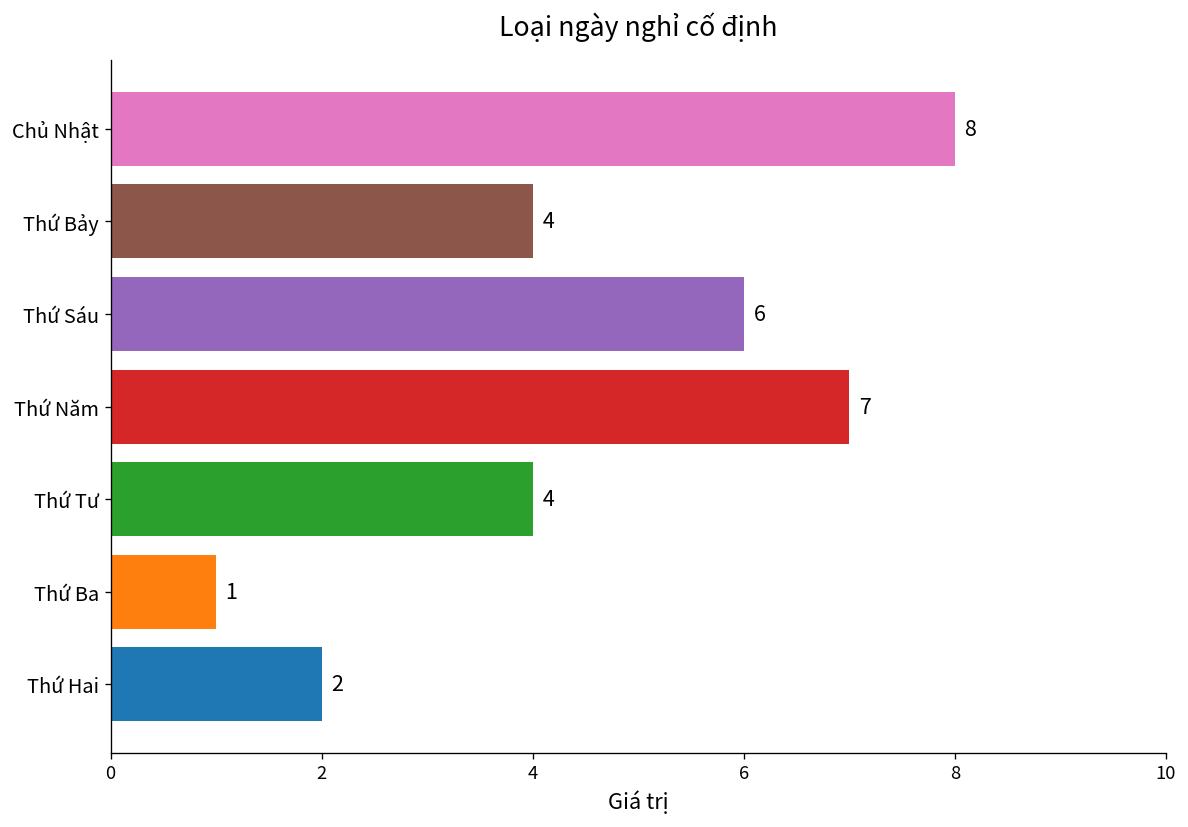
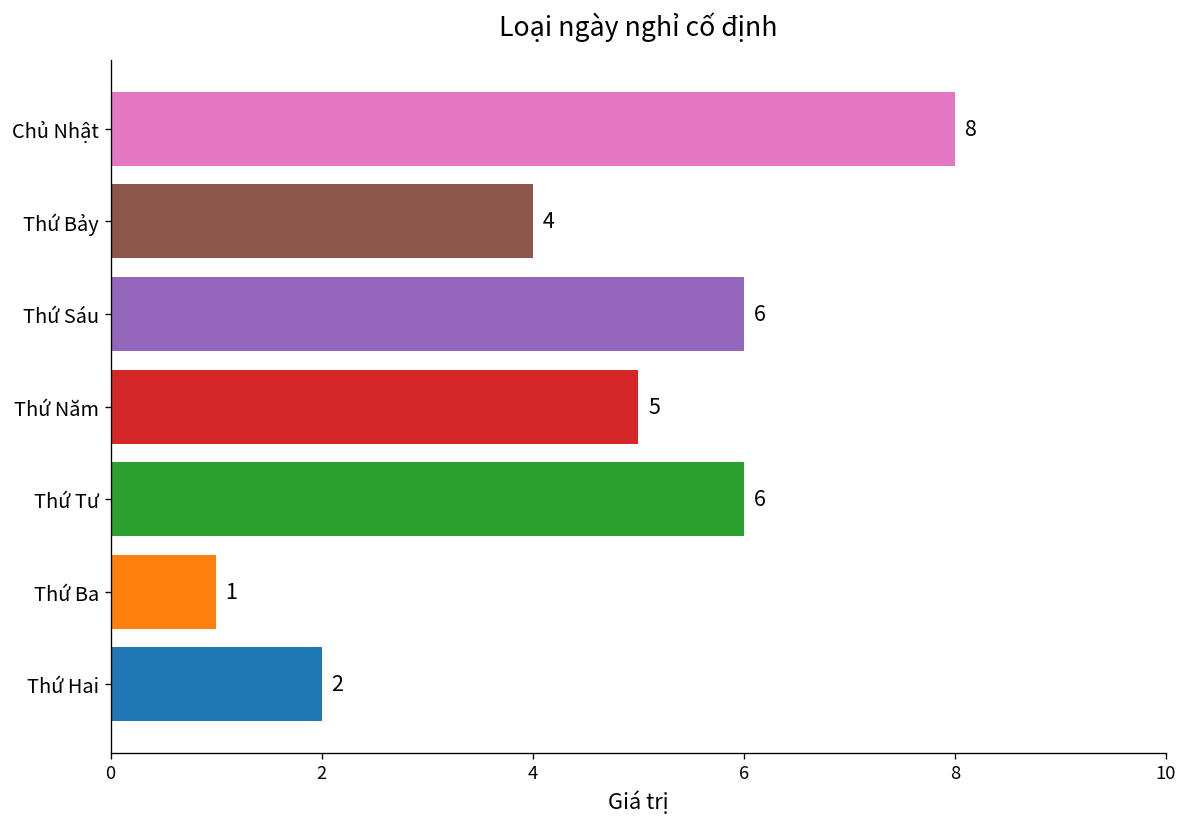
  {
    "Chủ Nhật": 8,
    "Thứ Bảy": 4,
    "Thứ Sáu": 6,
-   "Thứ Năm": 7,
-   "Thứ Tư": 4,
+   "Thứ Năm": 5,
+   "Thứ Tư": 6,
    "Thứ Ba": 1,
    "Thứ Hai": 2
  }
